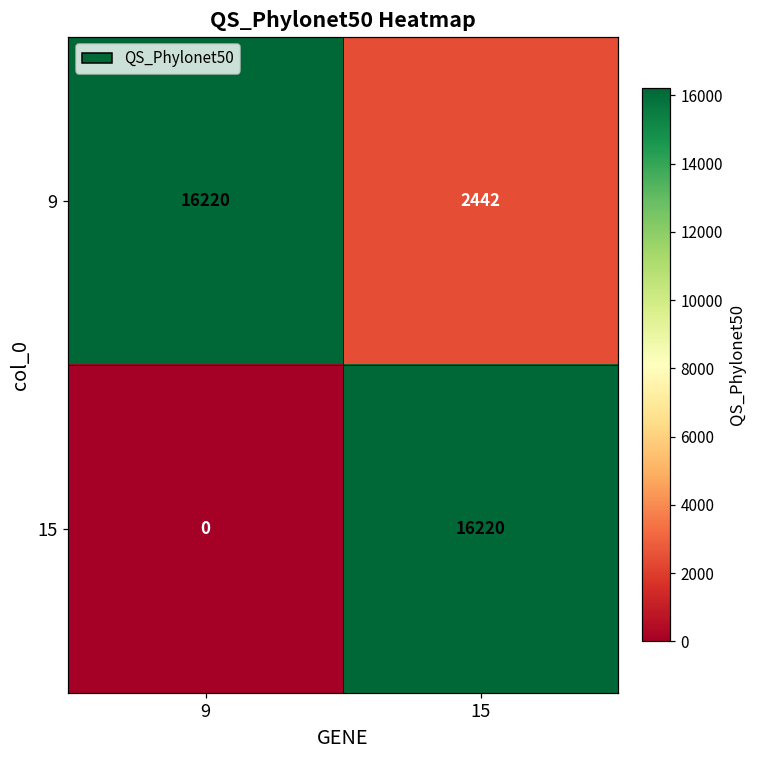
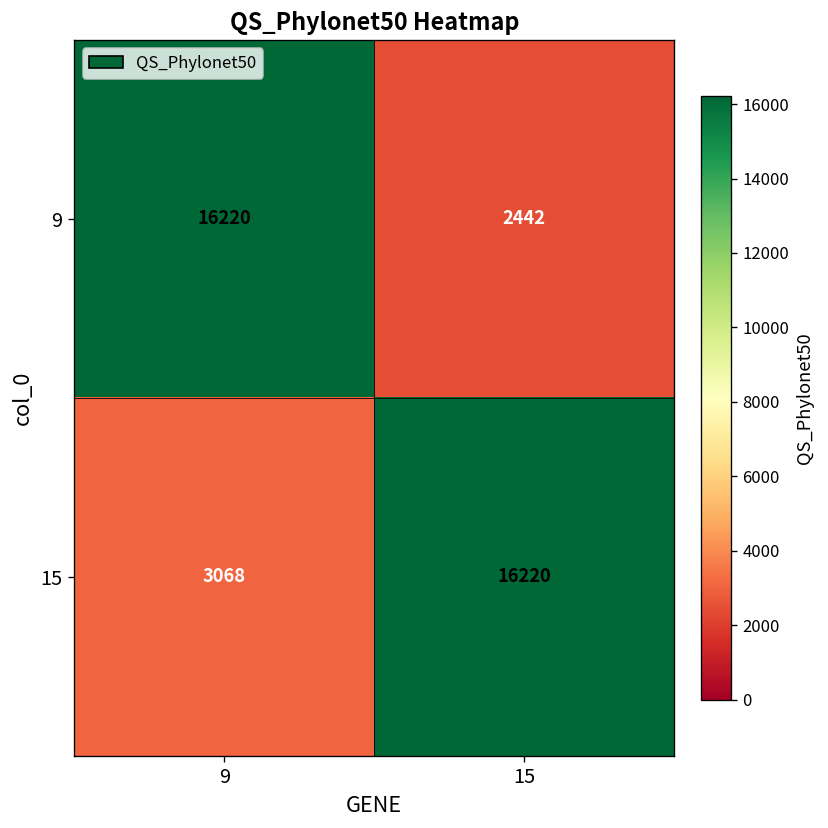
  {
    "9": {
      "9": 16220,
      "15": 2442
    },
    "15": {
-     "9": 0,
+     "9": 3068,
      "15": 16220
    }
  }
